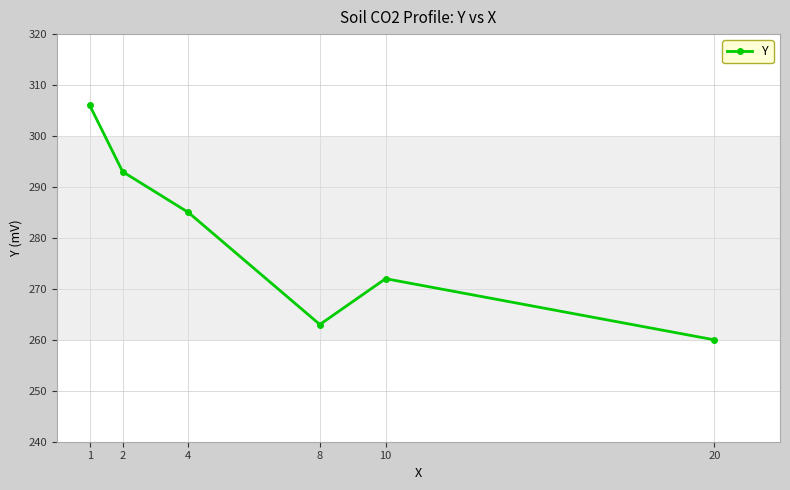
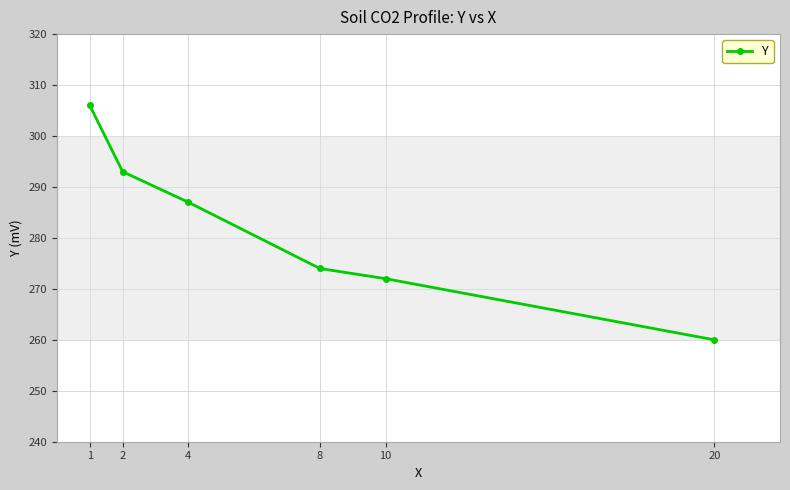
  {
    "1": 306,
    "2": 293,
-   "4": 285,
-   "8": 263,
+   "4": 287,
+   "8": 274,
    "10": 272,
    "20": 260
  }
